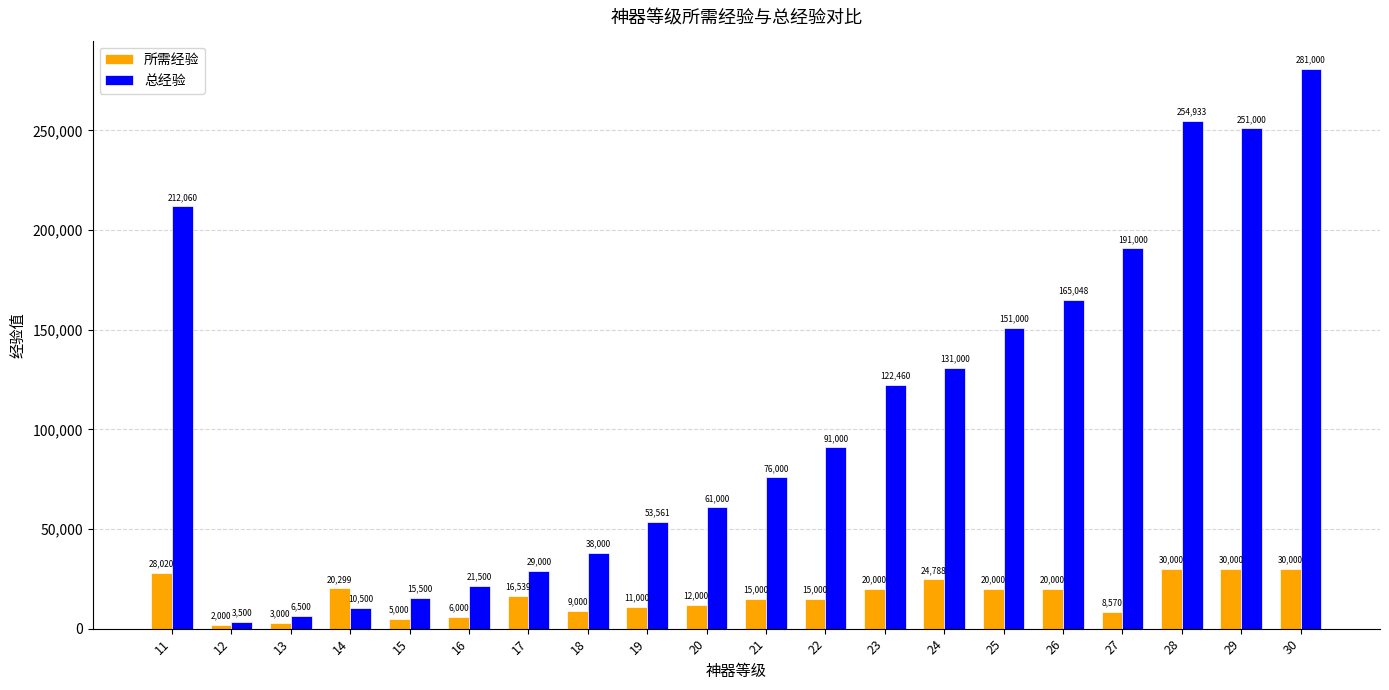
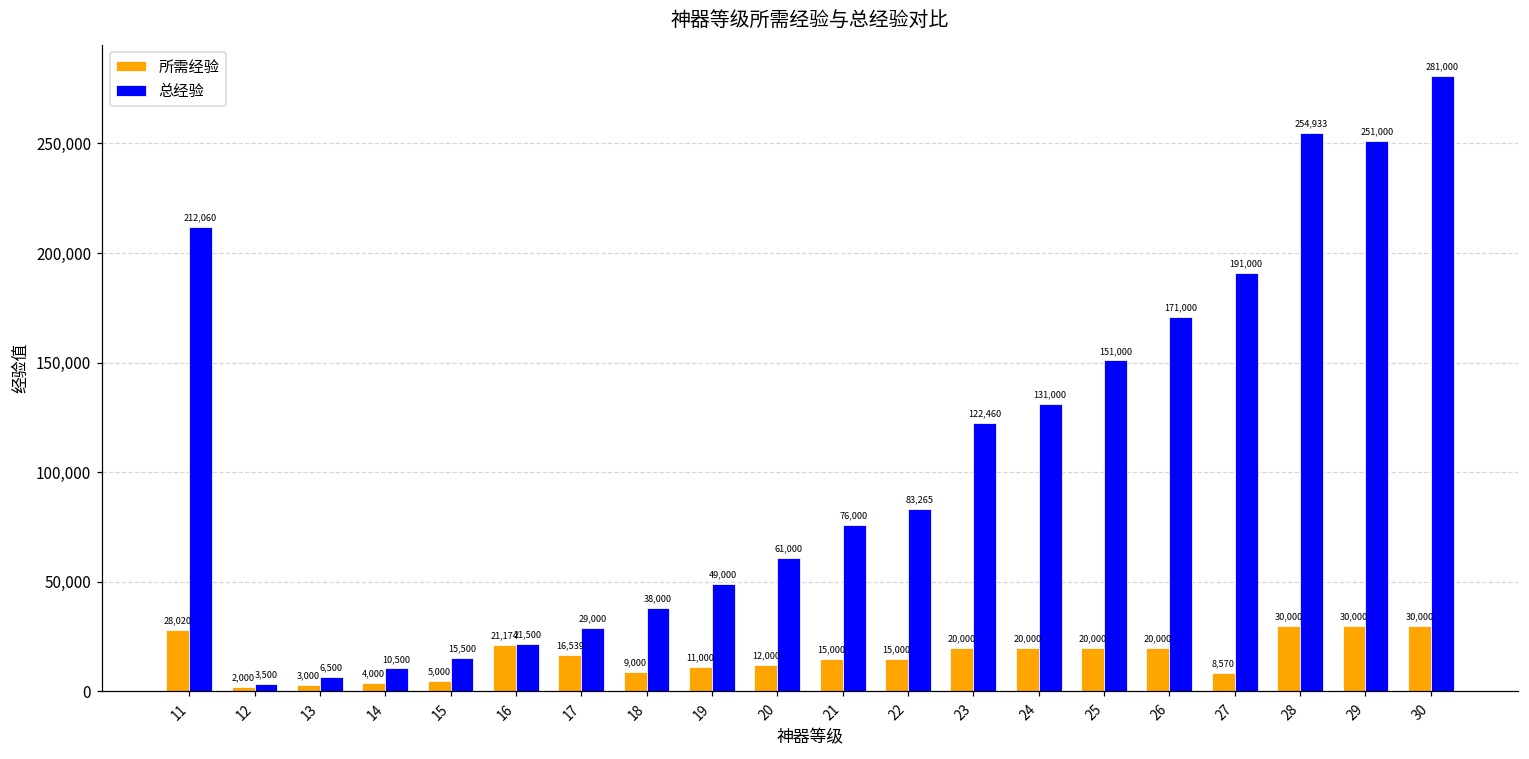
  {
    "所需经验": {
      "11": "28,020",
      "12": "2,000",
      "13": "3,000",
-     "14": "20,299",
+     "14": "4,000",
      "15": "5,000",
-     "16": "6,000",
+     "16": "21,174",
      "17": "16,539",
      "18": "9,000",
      "19": "11,000",
      "20": "12,000",
      "21": "15,000",
      "22": "15,000",
      "23": "20,000",
-     "24": "24,788",
+     "24": "20,000",
      "25": "20,000",
      "26": "20,000",
      "27": "8,570",
      "28": "30,000",
      "29": "30,000",
      "30": "30,000"
    },
    "总经验": {
      "11": "212,060",
      "12": "3,500",
      "13": "6,500",
      "14": "10,500",
      "15": "15,500",
      "16": "21,500",
      "17": "29,000",
      "18": "38,000",
-     "19": "53,561",
+     "19": "49,000",
      "20": "61,000",
      "21": "76,000",
-     "22": "91,000",
+     "22": "83,265",
      "23": "122,460",
      "24": "131,000",
      "25": "151,000",
-     "26": "165,048",
+     "26": "171,000",
      "27": "191,000",
      "28": "254,933",
      "29": "251,000",
      "30": "281,000"
    }
  }
